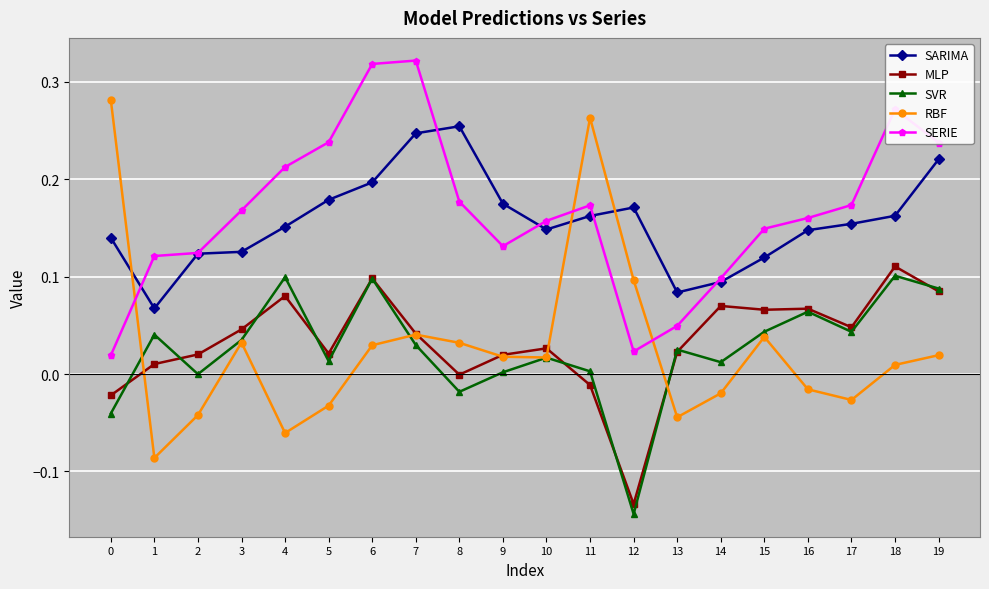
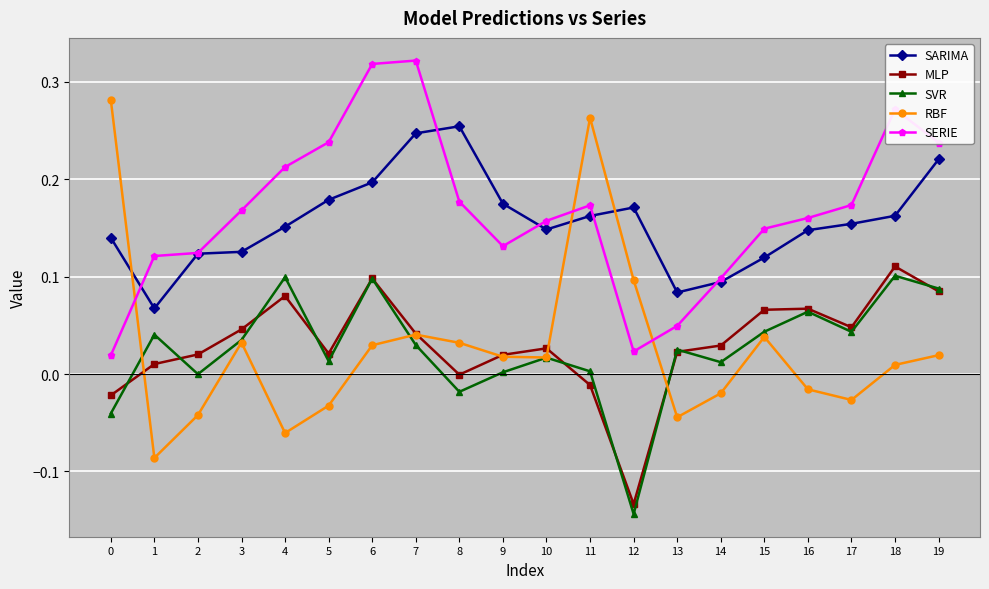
  {
    "SARIMA": {
      "0": 0.14,
      "1": 0.07,
      "3": 0.13,
      "4": 0.15,
      "5": 0.18,
      "6": 0.20,
      "7": 0.25,
      "8": 0.25,
      "9": 0.17,
      "10": 0.15,
      "11": 0.16,
      "12": 0.17,
      "13": 0.08,
      "14": 0.09,
      "15": 0.12,
      "16": 0.15,
      "17": 0.15,
      "18": 0.16,
      "19": 0.22
    },
    "MLP": {
      "0": -0.02,
      "1": 0.01,
      "2": 0.02,
      "3": 0.05,
      "4": 0.08,
      "5": 0.02,
      "8": 0.00,
      "10": 0.03,
      "11": -0.01,
      "12": -0.13,
-     "14": 0.07,
+     "14": 0.03,
      "15": 0.07,
      "16": 0.07,
      "17": 0.05,
      "18": 0.11,
      "19": 0.08
    },
    "SVR": {
      "0": -0.04,
      "1": 0.04,
      "2": 0.00,
      "4": 0.10,
      "5": 0.01,
      "7": 0.03,
      "8": -0.02,
      "9": 0.00,
      "11": 0.00,
      "12": -0.14,
      "14": 0.01,
      "15": 0.04,
      "16": 0.06,
      "17": 0.04,
      "18": 0.10,
      "19": 0.09
    },
    "RBF": {
      "0": 0.28,
      "1": -0.09,
      "2": -0.04,
      "4": -0.06,
      "5": -0.03,
      "6": 0.03,
      "8": 0.03,
      "11": 0.26,
      "12": 0.10,
      "13": -0.04,
      "14": -0.02,
      "15": 0.04,
      "16": -0.02,
      "17": -0.03,
      "18": 0.01,
      "19": 0.02
    },
    "SERIE": {
      "0": 0.02,
      "1": 0.12,
      "3": 0.17,
      "4": 0.21,
      "5": 0.24,
      "6": 0.32,
      "7": 0.32,
      "8": 0.18,
      "9": 0.13,
      "10": 0.16,
      "11": 0.17,
      "12": 0.02,
      "13": 0.05,
      "14": 0.10,
      "15": 0.15,
      "16": 0.16,
      "17": 0.17
    }
  }
